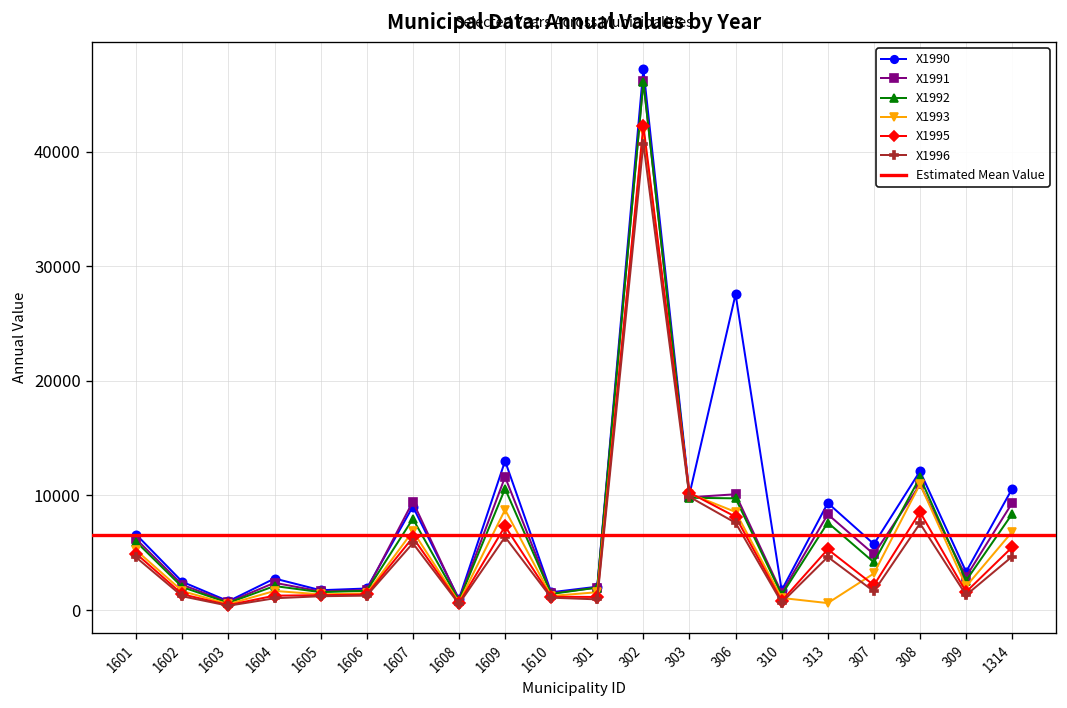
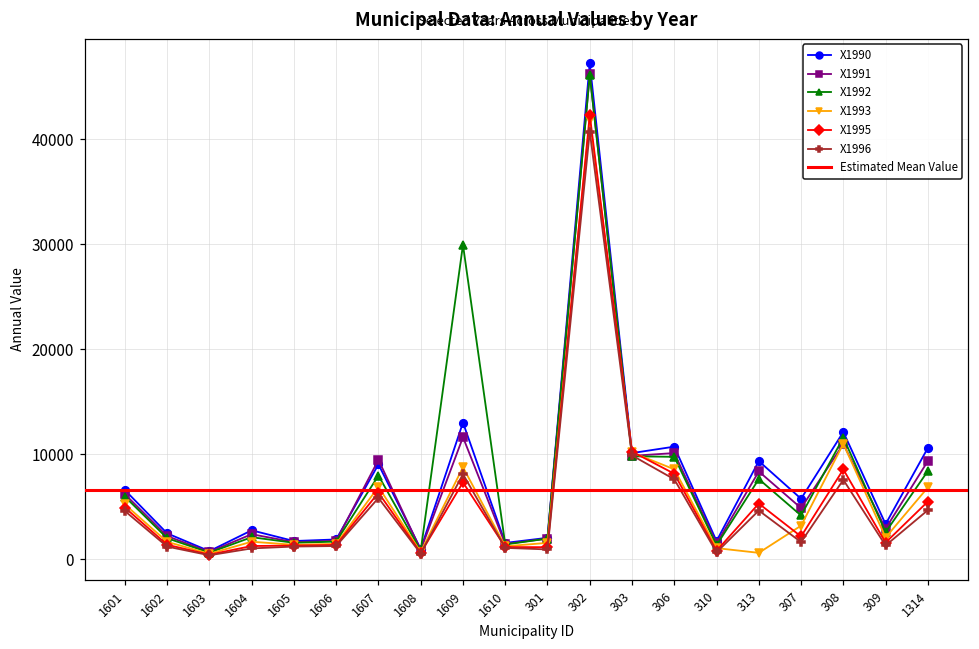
  {
    "X1990": {
      "1601": 7000,
      "1604": 3000,
      "1607": 9000,
      "1609": 13000,
      "302": 47000,
-     "306": 28000,
+     "306": 11000,
      "313": 9000,
      "307": 6000,
      "308": 12000,
      "309": 3000,
      "1314": 11000
    },
    "X1991": {
      "1604": 2000,
      "1607": 9000,
      "1609": 12000,
      "306": 10000,
      "313": 8000,
      "307": 5000,
      "309": 3000,
      "1314": 9000
    },
    "X1992": {
      "1604": 2000,
      "1607": 8000,
-     "1609": 11000,
+     "1609": 30000,
      "306": 10000,
      "313": 8000,
      "307": 4000,
      "308": 12000,
      "309": 3000,
      "1314": 8000
    },
    "X1993": {
      "1601": 5000,
      "1602": 2000,
      "1604": 2000,
      "1607": 7000,
      "1609": 9000,
      "301": 2000,
      "302": 42000,
      "306": 9000,
      "313": 1000,
      "307": 3000,
      "309": 2000,
      "1314": 7000
    },
    "X1995": {
      "1601": 5000,
      "1607": 6000,
      "1609": 7000,
      "302": 42000,
      "306": 8000,
      "313": 5000,
      "307": 2000,
      "308": 9000,
      "309": 2000,
      "1314": 5000
    },
    "X1996": {
      "1601": 5000,
      "1607": 6000,
-     "1609": 6000,
+     "1609": 8000,
      "302": 41000,
      "306": 8000,
      "313": 5000,
      "307": 2000,
      "308": 8000,
      "309": 1000,
      "1314": 5000
    }
  }
